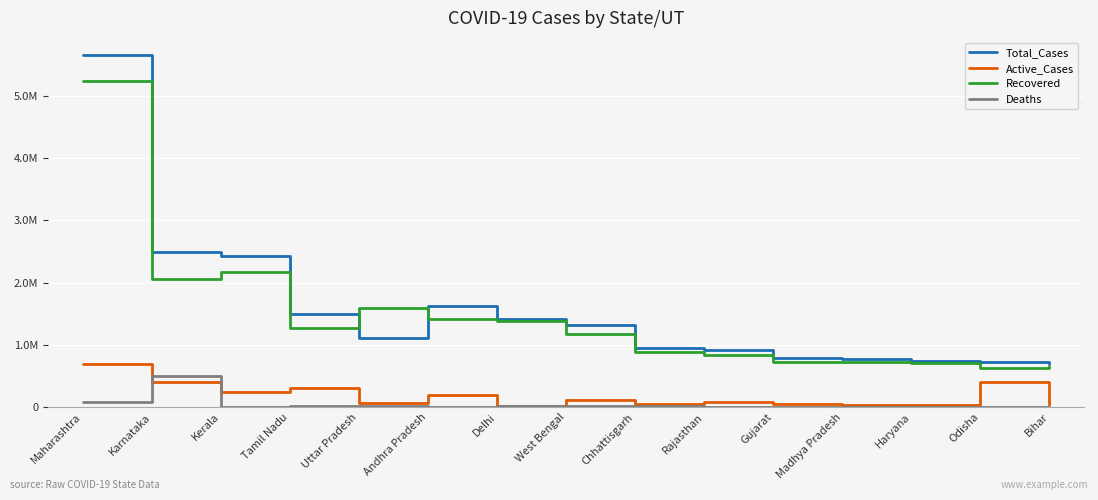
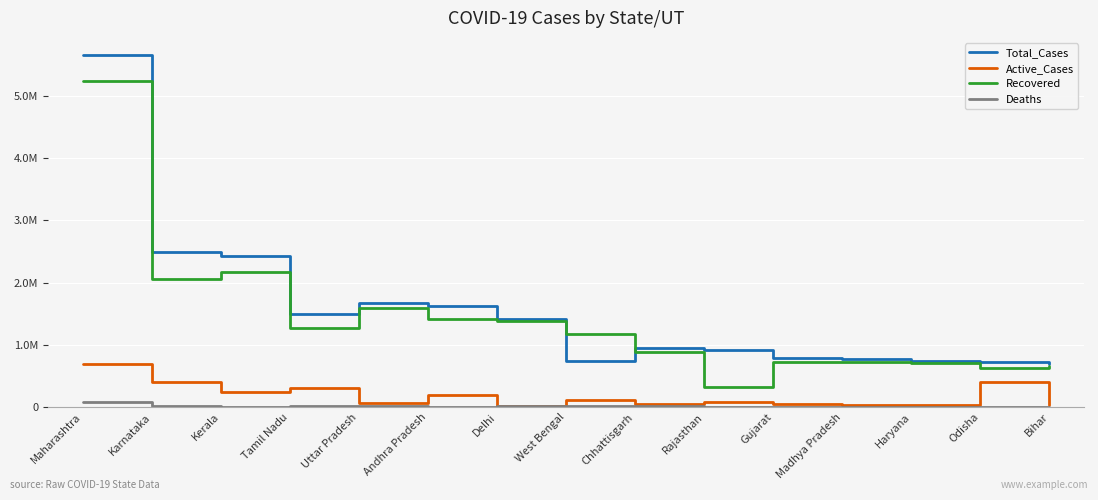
  {
    "Total_Cases": {
      "Maharashtra": 5700000,
      "Karnataka": 2500000,
      "Kerala": 2400000,
      "Tamil Nadu": 1500000,
-     "Uttar Pradesh": 1100000,
+     "Uttar Pradesh": 1700000,
      "Andhra Pradesh": 1600000,
      "Delhi": 1400000,
-     "West Bengal": 1300000,
+     "West Bengal": 700000,
      "Chhattisgarh": 1000000,
      "Rajasthan": 900000,
      "Gujarat": 800000,
      "Madhya Pradesh": 800000,
      "Odisha": 700000
    },
    "Active_Cases": {
      "Maharashtra": 700000,
      "Karnataka": 400000,
      "Kerala": 200000,
      "Tamil Nadu": 300000,
      "Uttar Pradesh": 100000,
      "Andhra Pradesh": 200000,
      "West Bengal": 100000,
      "Chhattisgarh": 100000,
      "Rajasthan": 100000,
      "Gujarat": 100000,
      "Odisha": 400000
    },
    "Recovered": {
      "Maharashtra": 5200000,
      "Karnataka": 2100000,
      "Kerala": 2200000,
      "Tamil Nadu": 1300000,
      "Uttar Pradesh": 1600000,
      "Andhra Pradesh": 1400000,
      "Delhi": 1400000,
      "West Bengal": 1200000,
      "Chhattisgarh": 900000,
-     "Rajasthan": 800000,
+     "Rajasthan": 300000,
      "Gujarat": 700000,
      "Madhya Pradesh": 700000,
      "Odisha": 600000
    },
    "Deaths": {
      "Maharashtra": 100000,
-     "Karnataka": 500000,
+     "Karnataka": 0,
      "Kerala": 0,
      "Tamil Nadu": 0,
      "Uttar Pradesh": 0,
      "Andhra Pradesh": 0,
      "West Bengal": 0,
      "Chhattisgarh": 0,
      "Rajasthan": 0,
      "Gujarat": 0,
      "Odisha": 0
    }
  }
